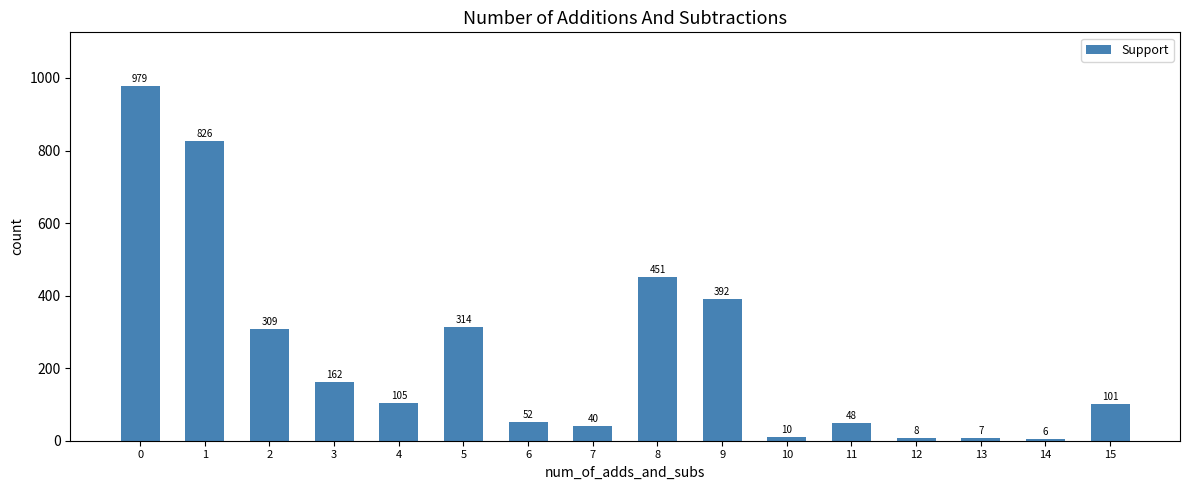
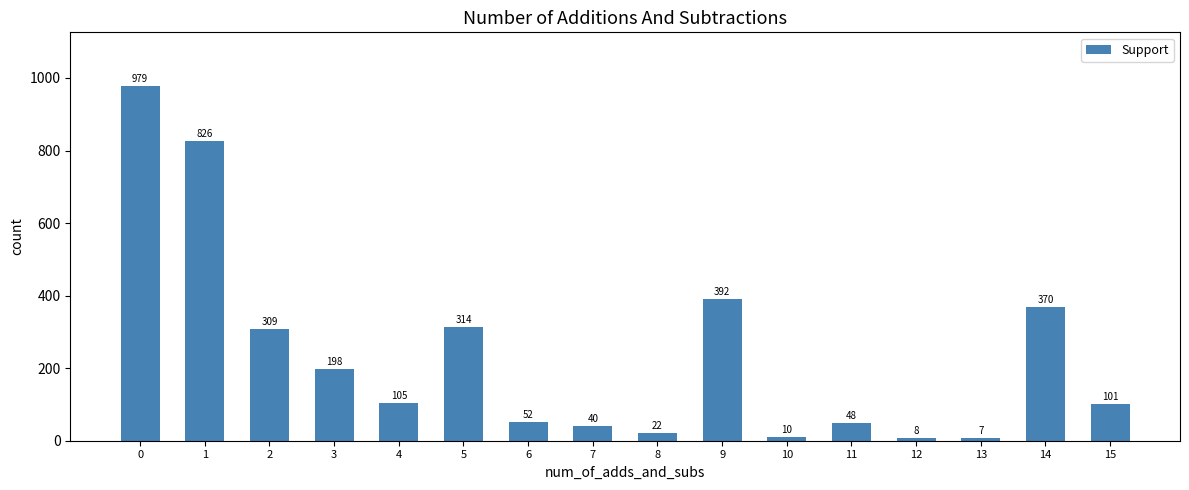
  {
    "0": 979,
    "1": 826,
    "2": 309,
-   "3": 162,
+   "3": 198,
    "4": 105,
    "5": 314,
    "6": 52,
    "7": 40,
-   "8": 451,
+   "8": 22,
    "9": 392,
    "10": 10,
    "11": 48,
    "12": 8,
    "13": 7,
-   "14": 6,
+   "14": 370,
    "15": 101
  }
